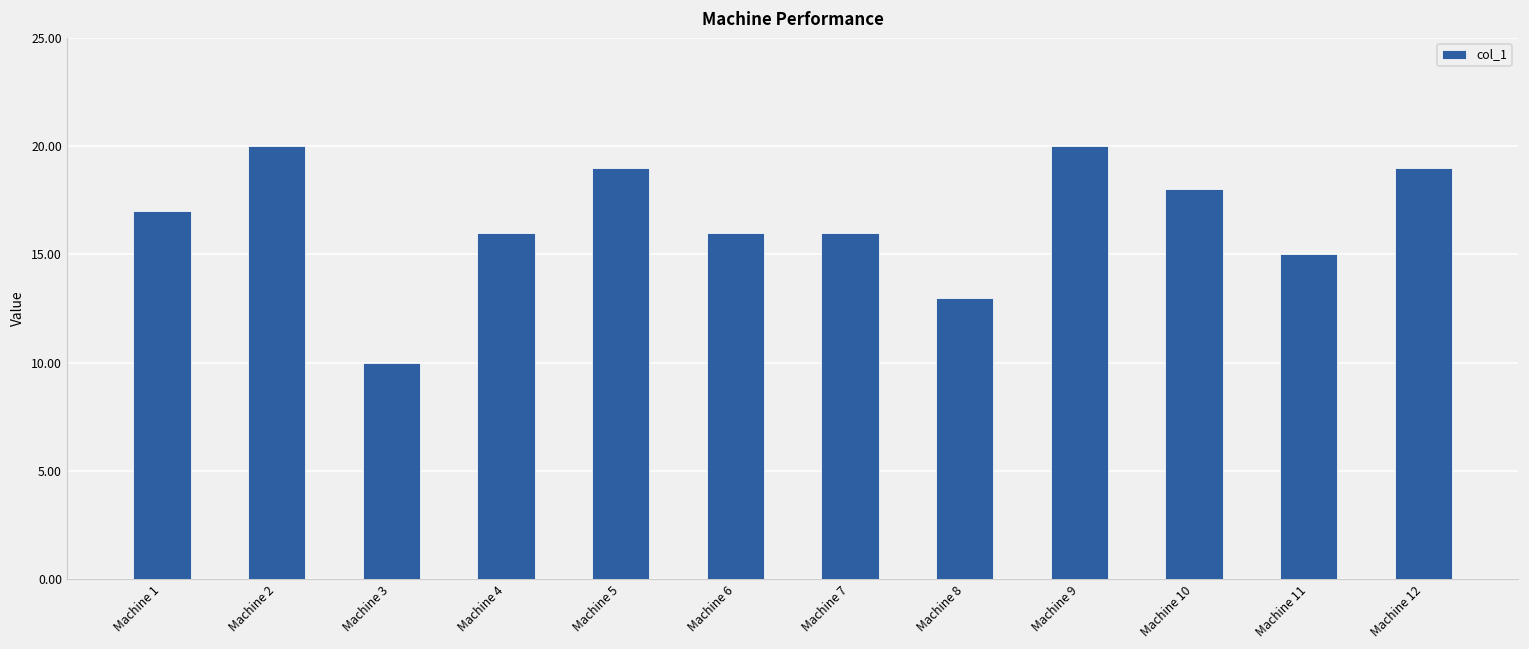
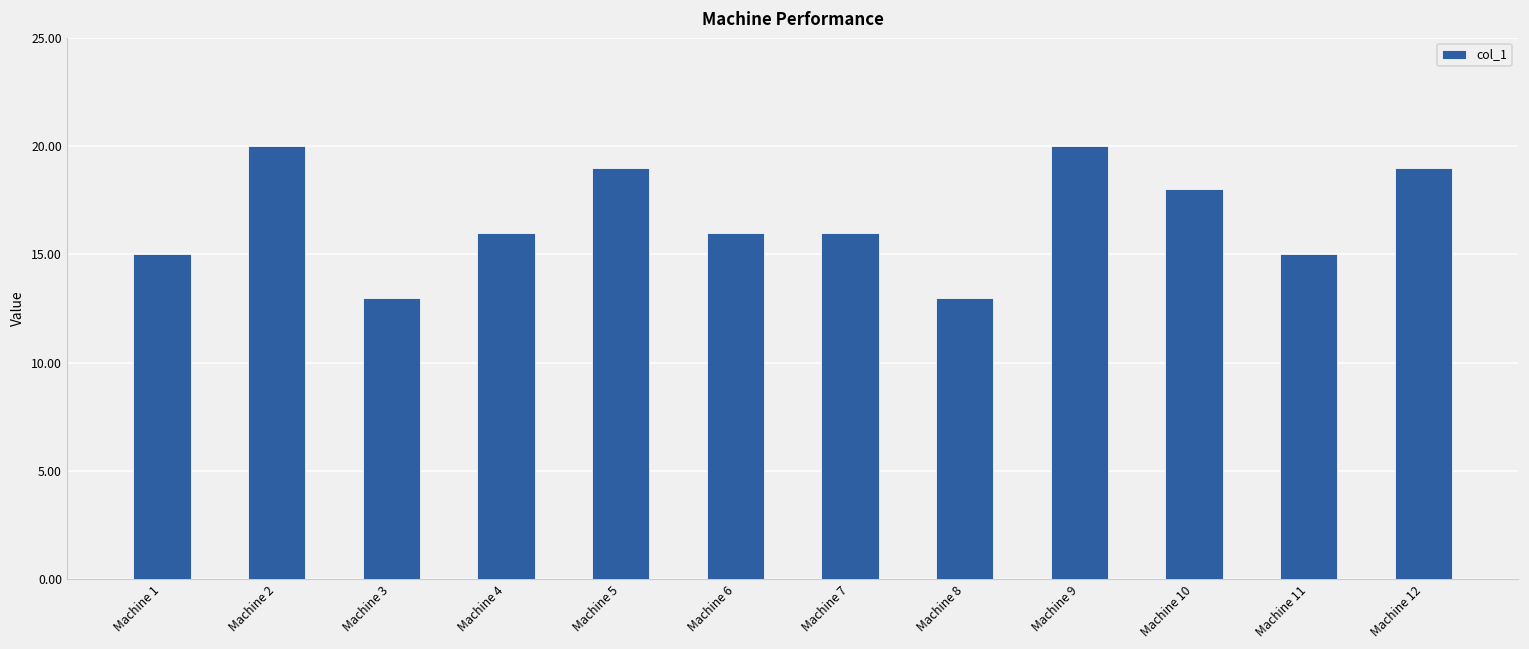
  {
-   "Machine 1": 17,
+   "Machine 1": 15,
    "Machine 2": 20,
-   "Machine 3": 10,
+   "Machine 3": 13,
    "Machine 4": 16,
    "Machine 5": 19,
    "Machine 6": 16,
    "Machine 7": 16,
    "Machine 8": 13,
    "Machine 9": 20,
    "Machine 10": 18,
    "Machine 11": 15,
    "Machine 12": 19
  }
